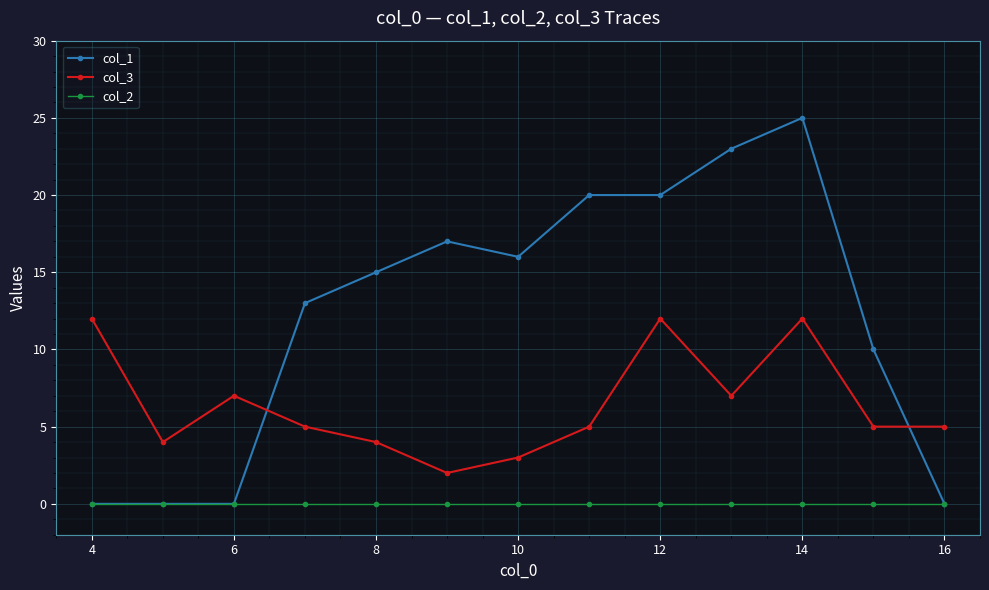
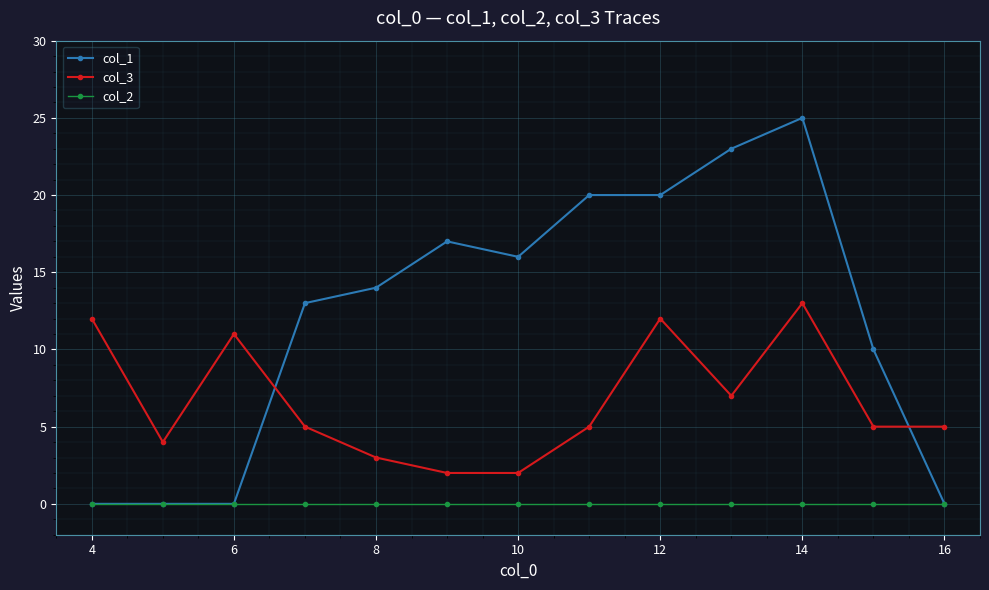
  {
    "col_1": {
-     "8": 15,
+     "8": 14,
      "10": 16,
      "12": 20,
      "14": 25
    },
    "col_3": {
      "4": 12,
-     "6": 7,
-     "8": 4,
-     "10": 3,
+     "6": 11,
+     "8": 3,
+     "10": 2,
      "12": 12,
-     "14": 12,
+     "14": 13,
      "16": 5
    },
    "col_2": {
      "8": 0,
      "10": 0,
      "12": 0,
      "14": 0
    }
  }
